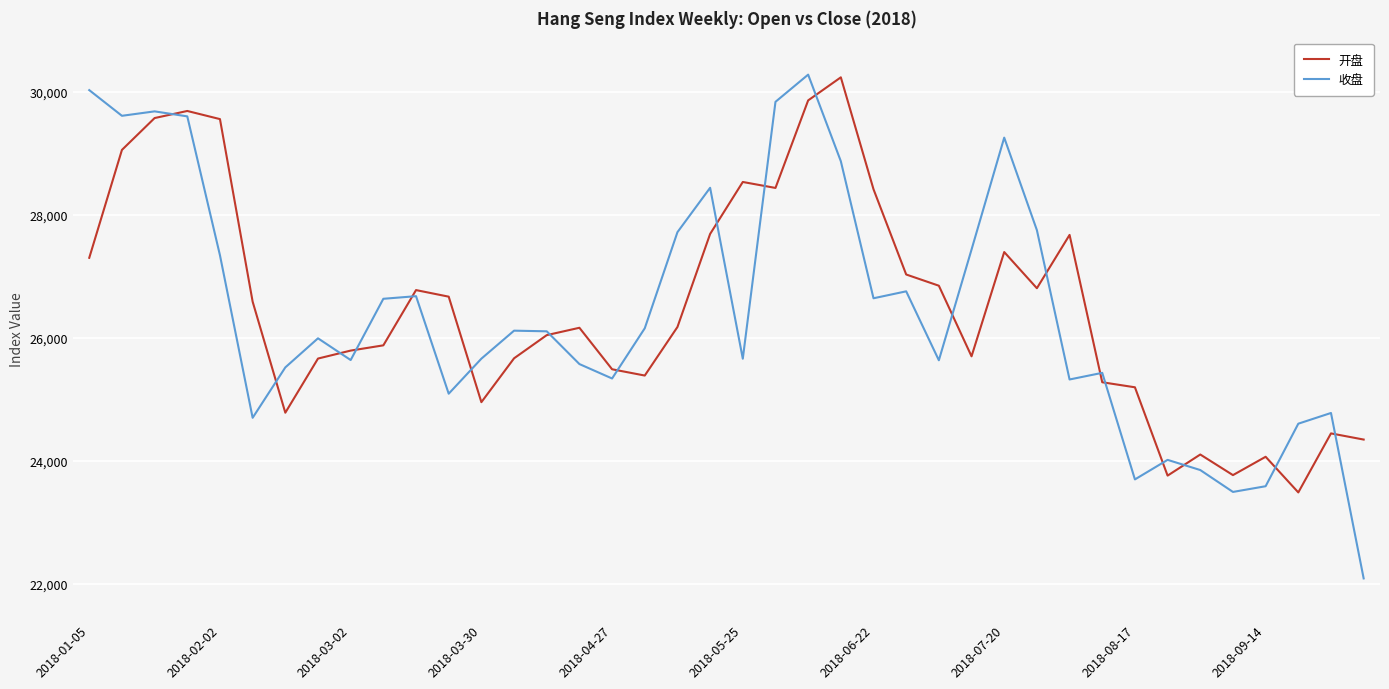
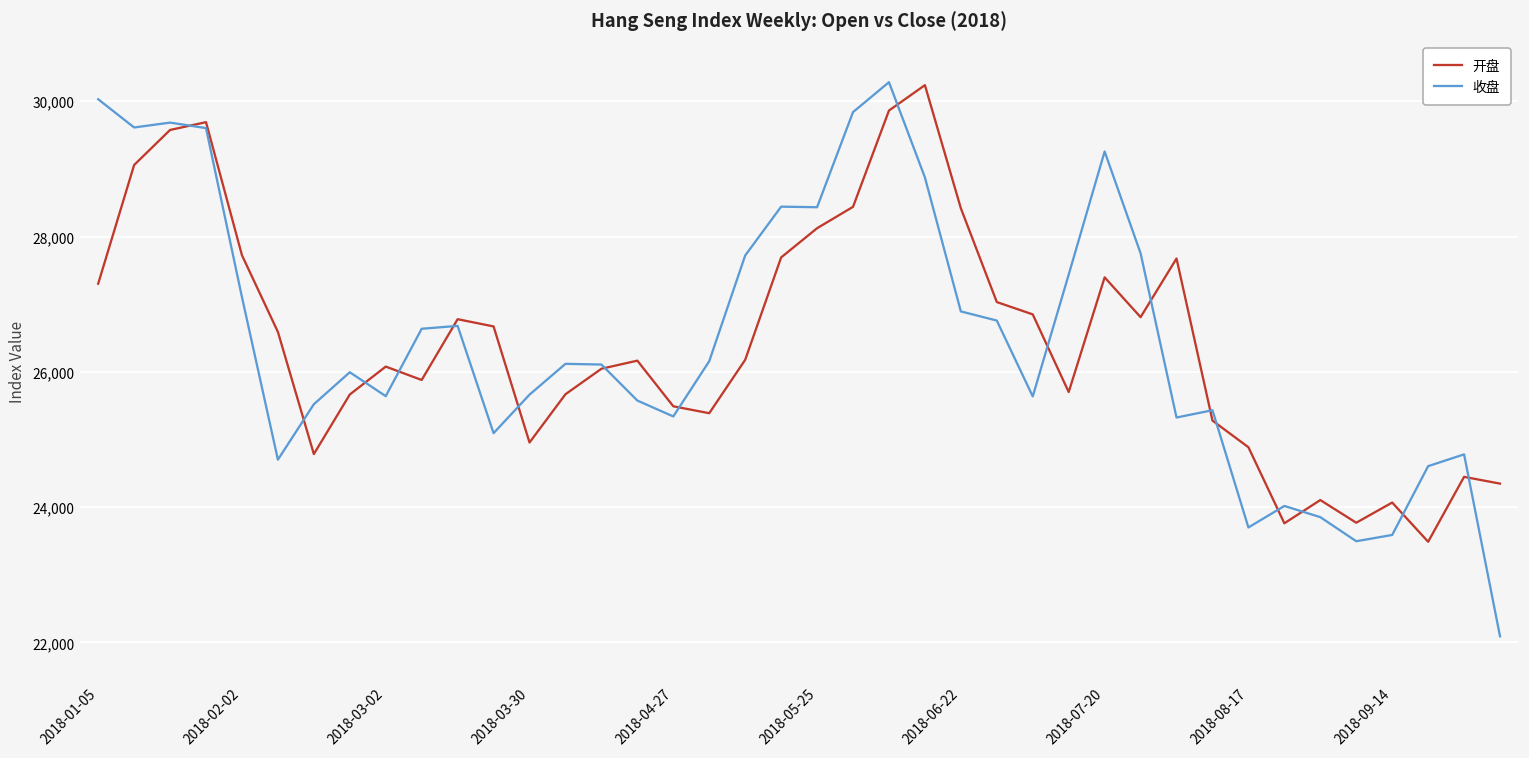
  {
    "开盘": {
      "2018-01-05": "27,300",
-     "2018-02-02": "29,600",
-     "2018-03-02": "25,800",
+     "2018-02-02": "27,700",
+     "2018-03-02": "26,100",
      "2018-03-30": "25,000",
      "2018-04-27": "25,500",
-     "2018-05-25": "28,500",
+     "2018-05-25": "28,100",
      "2018-06-22": "28,400",
      "2018-07-20": "27,400",
-     "2018-08-17": "25,200",
+     "2018-08-17": "24,900",
      "2018-09-14": "24,100"
    },
    "收盘": {
      "2018-01-05": "30,000",
-     "2018-02-02": "27,300",
+     "2018-02-02": "27,100",
      "2018-03-02": "25,600",
      "2018-03-30": "25,700",
      "2018-04-27": "25,300",
-     "2018-05-25": "25,700",
-     "2018-06-22": "26,600",
+     "2018-05-25": "28,400",
+     "2018-06-22": "26,900",
      "2018-07-20": "29,300",
      "2018-08-17": "23,700",
      "2018-09-14": "23,600"
    }
  }
